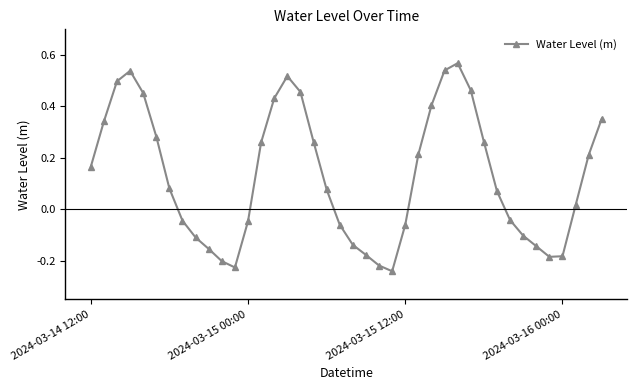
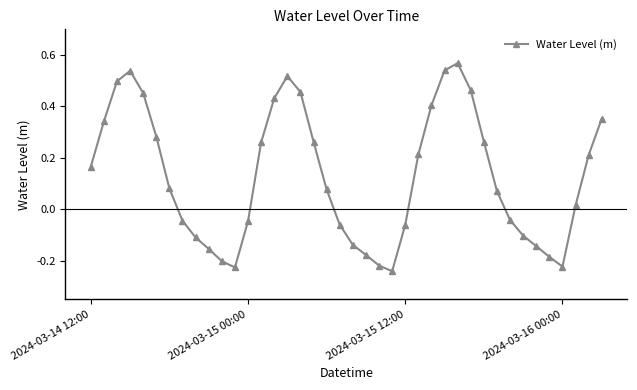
  {
    "2024-03-14 12:00": 0.17,
    "2024-03-15 00:00": -0.05,
    "2024-03-15 12:00": -0.06,
-   "2024-03-16 00:00": -0.18
+   "2024-03-16 00:00": -0.22
  }
